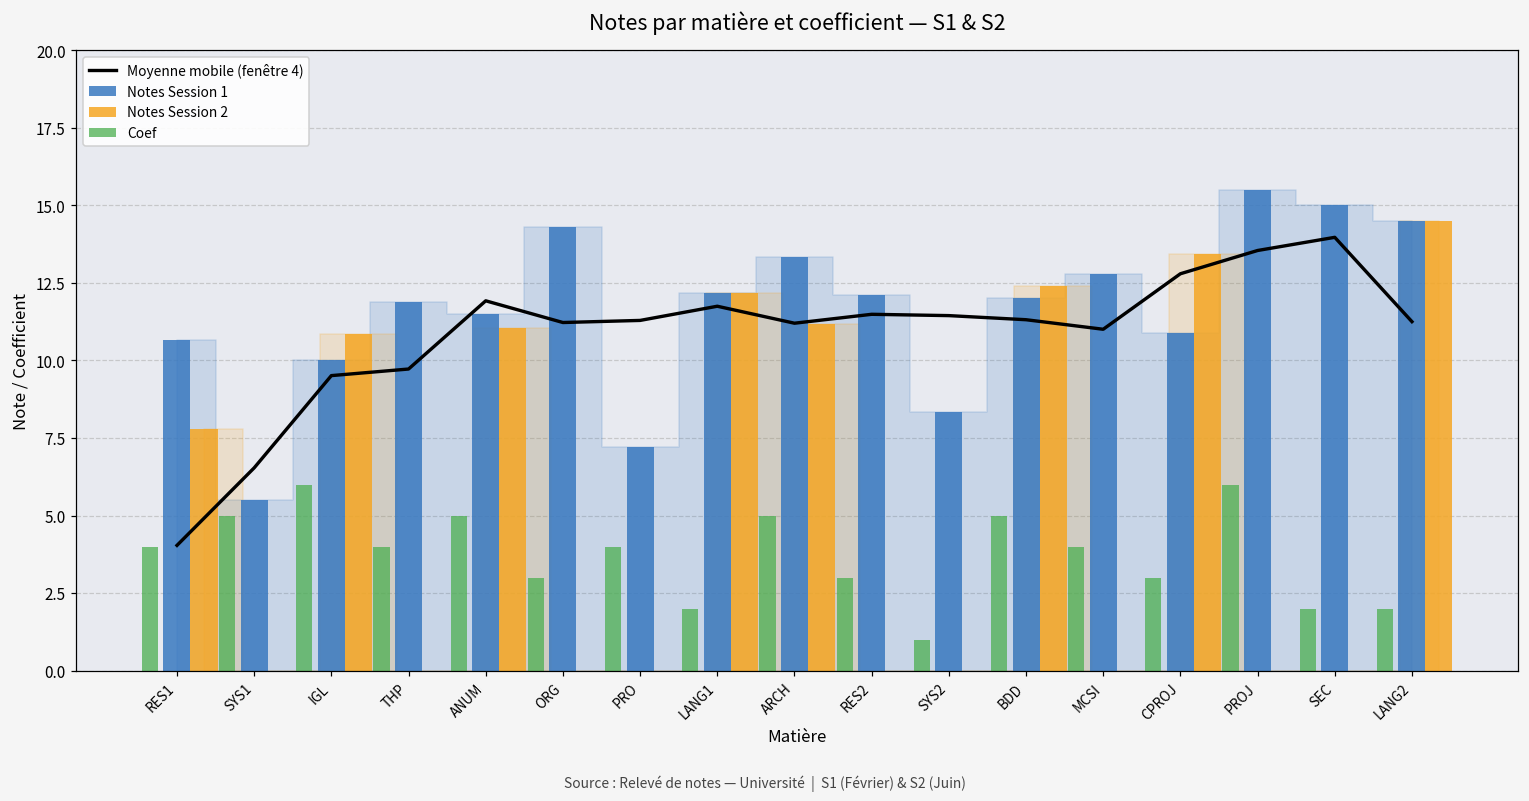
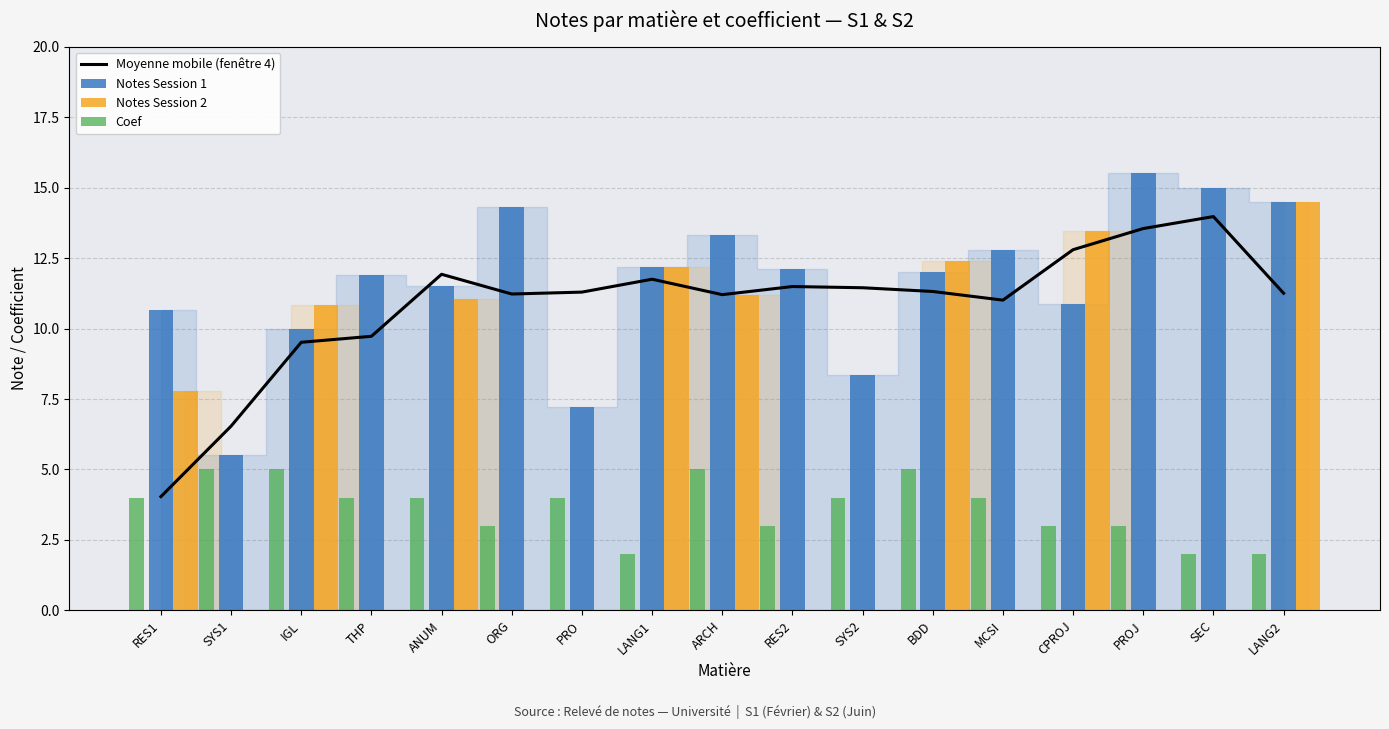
  {
    "Moyenne mobile (fenêtre 4)": {
      "RES1": 4,
      "SYS1": 6.5,
      "IGL": 9.5,
      "THP": 9.7,
      "ANUM": 12,
      "ORG": 11.2,
      "PRO": 11.3,
      "LANG1": 11.8,
      "ARCH": 11.2,
      "RES2": 11.5,
      "SYS2": 11.4,
      "BDD": 11.3,
      "MCSI": 11,
      "CPROJ": 12.8,
      "PROJ": 13.5,
      "SEC": 14,
      "LANG2": 11.3
    },
    "Coef": {
      "RES1": 4,
      "SYS1": 5,
-     "IGL": 6,
+     "IGL": 5,
      "THP": 4,
-     "ANUM": 5,
+     "ANUM": 4,
      "ORG": 3,
      "PRO": 4,
      "LANG1": 2,
      "ARCH": 5,
      "RES2": 3,
-     "SYS2": 1,
+     "SYS2": 4,
      "BDD": 5,
      "MCSI": 4,
      "CPROJ": 3,
-     "PROJ": 6,
+     "PROJ": 3,
      "SEC": 2,
      "LANG2": 2
    }
  }
